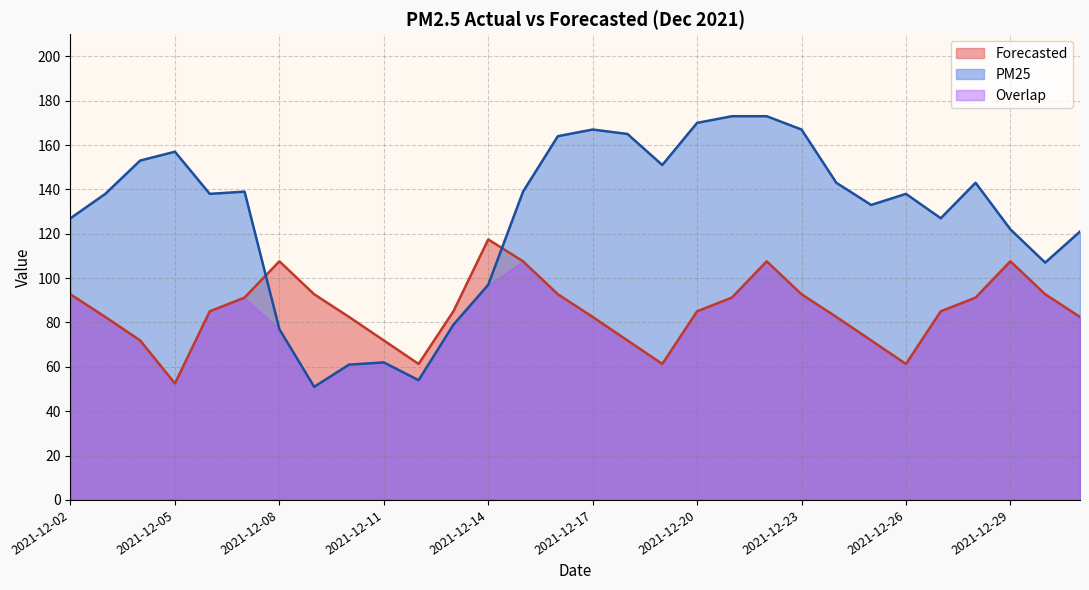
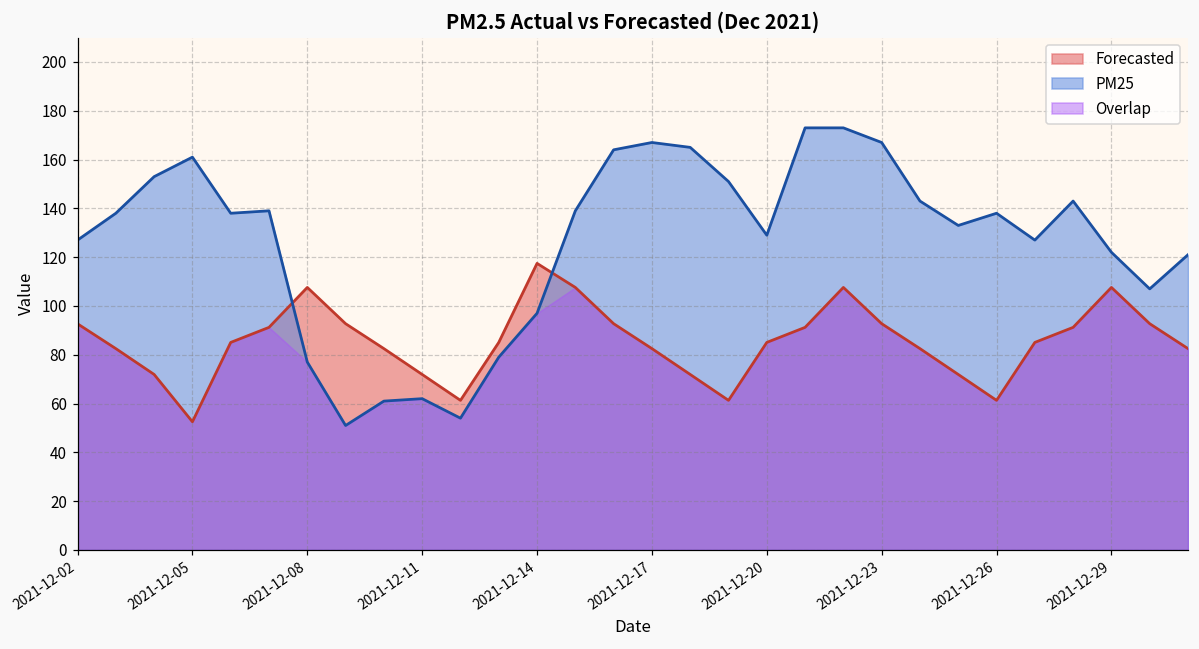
  {
    "Forecasted": {
      "2021-12-08": 108,
      "2021-12-11": 72,
      "2021-12-14": 117
    },
    "PM25": {
      "2021-12-02": 127,
-     "2021-12-05": 157,
+     "2021-12-05": 161,
      "2021-12-17": 167,
-     "2021-12-20": 170,
+     "2021-12-20": 129,
      "2021-12-23": 167,
      "2021-12-26": 138,
      "2021-12-29": 122
    }
  }
